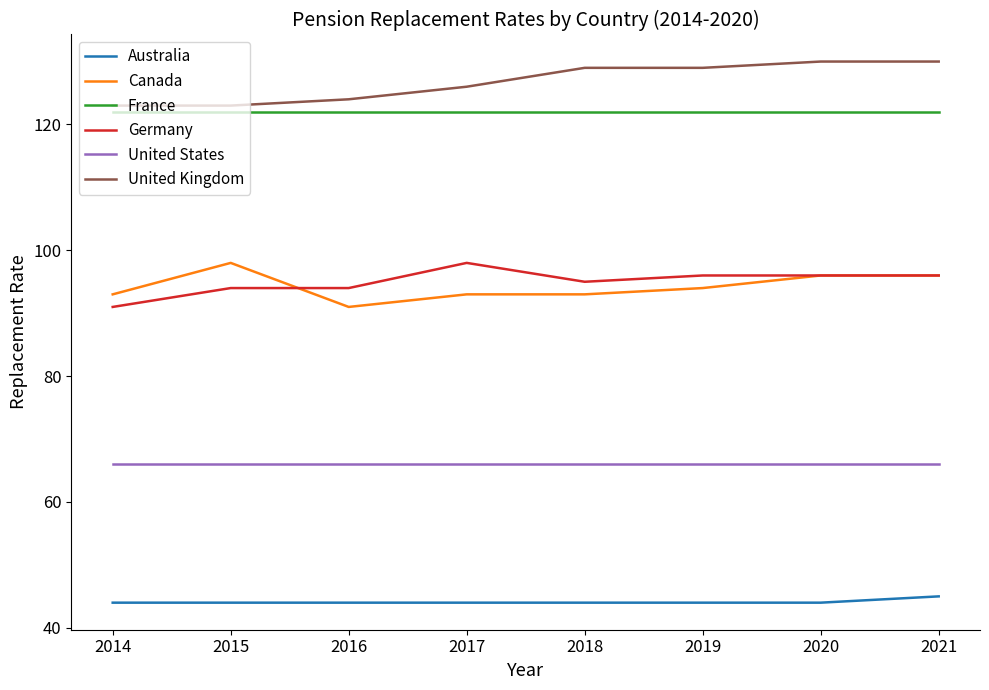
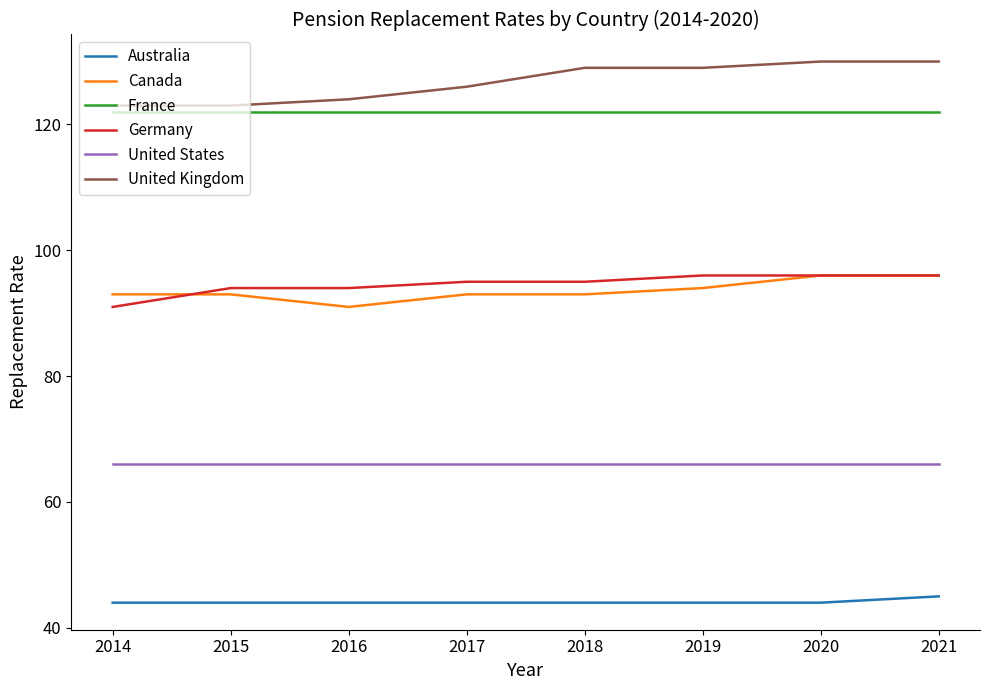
  {
    "Australia": {
      "2014": 44,
      "2015": 44,
      "2016": 44,
      "2017": 44,
      "2018": 44,
      "2019": 44,
      "2020": 44,
      "2021": 45
    },
    "Canada": {
      "2014": 93,
-     "2015": 98,
+     "2015": 93,
      "2016": 91,
      "2017": 93,
      "2018": 93,
      "2019": 94
    },
    "France": {
      "2016": 122,
      "2017": 122,
      "2018": 122,
      "2019": 122,
      "2020": 122,
      "2021": 122
    },
    "Germany": {
      "2014": 91,
      "2015": 94,
      "2016": 94,
-     "2017": 98,
+     "2017": 95,
      "2018": 95,
      "2019": 96
    },
    "United States": {
      "2014": 66,
      "2015": 66,
      "2016": 66,
      "2017": 66,
      "2018": 66,
      "2019": 66,
      "2020": 66,
      "2021": 66
    },
    "United Kingdom": {
      "2016": 124,
      "2017": 126,
      "2018": 129,
      "2019": 129,
      "2020": 130,
      "2021": 130
    }
  }
